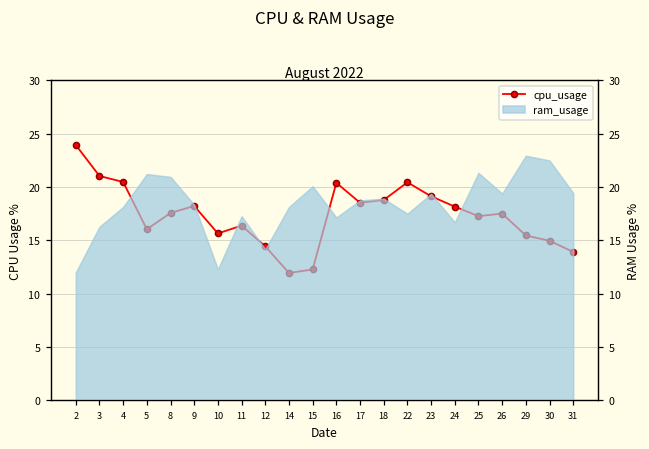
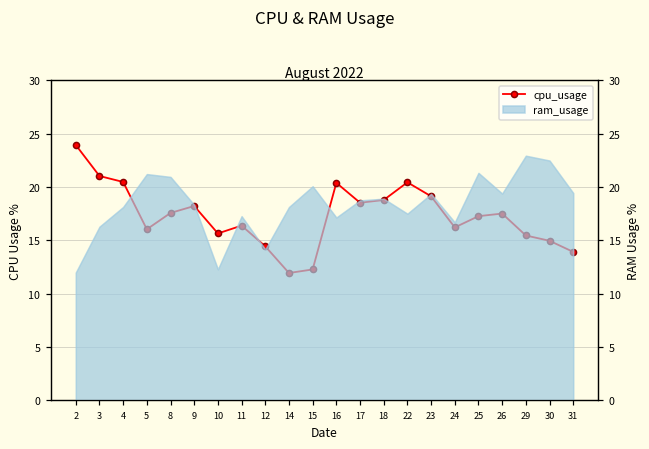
  {
    "cpu_usage": {
      "2": 24,
      "3": 21,
      "4": 20,
      "5": 16,
      "8": 18,
      "9": 18,
      "10": 16,
      "11": 16,
      "12": 14,
      "14": 12,
      "15": 12,
      "16": 20,
      "17": 19,
      "18": 19,
      "22": 20,
      "23": 19,
-     "24": 18,
+     "24": 16,
      "25": 17,
      "26": 18,
      "29": 15,
      "30": 15,
      "31": 14
    },
    "ram_usage": {
      "2": 12,
      "3": 16,
      "4": 18,
      "5": 21,
      "8": 21,
      "9": 18,
      "10": 12,
      "11": 17,
      "12": 14,
      "14": 18,
      "15": 20,
      "16": 17,
      "17": 19,
      "18": 19,
      "22": 18,
      "23": 19,
      "24": 17,
      "25": 21,
      "26": 19,
      "29": 23,
      "30": 22,
      "31": 19
    }
  }
